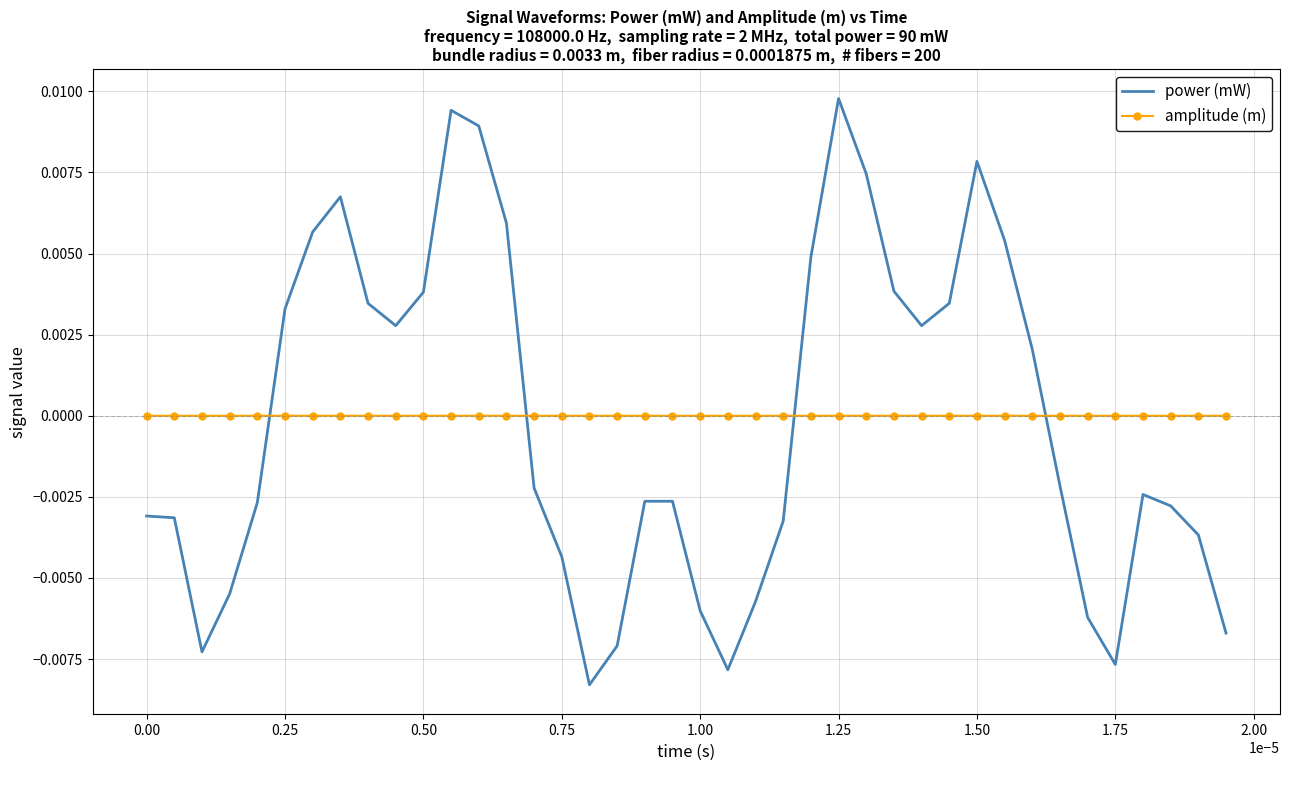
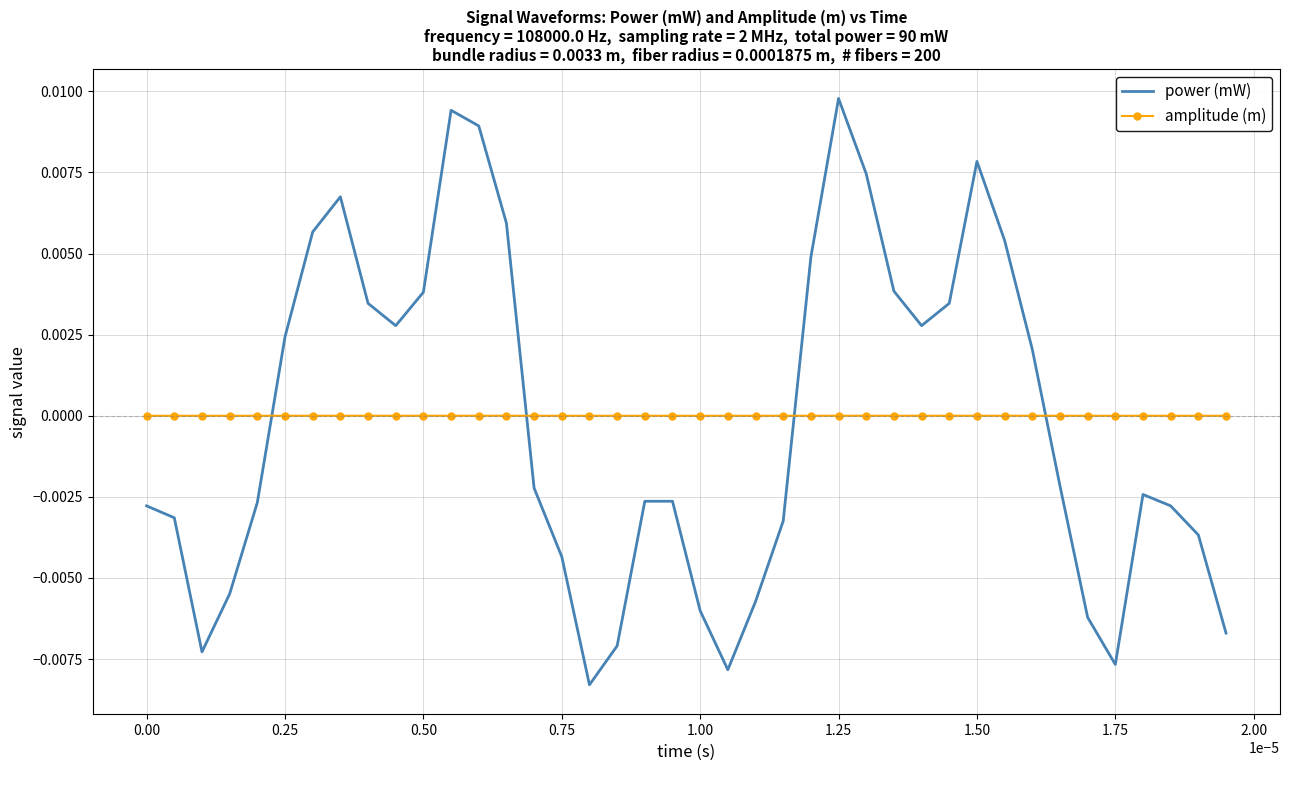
  {
    "power (mW)": {
-     "0.00": -0.0031,
-     "0.25": 0.0033,
+     "0.00": -0.0028,
+     "0.25": 0.0024,
      "0.50": 0.0038,
      "0.75": -0.0043,
      "1.00": -0.0060,
      "1.25": 0.0098,
      "1.50": 0.0078,
      "1.75": -0.0077
    },
    "amplitude (m)": {
      "0.00": 0.0000,
      "0.25": 0.0000,
      "0.50": 0.0000,
      "0.75": 0.0000,
      "1.00": 0.0000,
      "1.25": 0.0000,
      "1.50": 0.0000,
      "1.75": 0.0000
    }
  }
